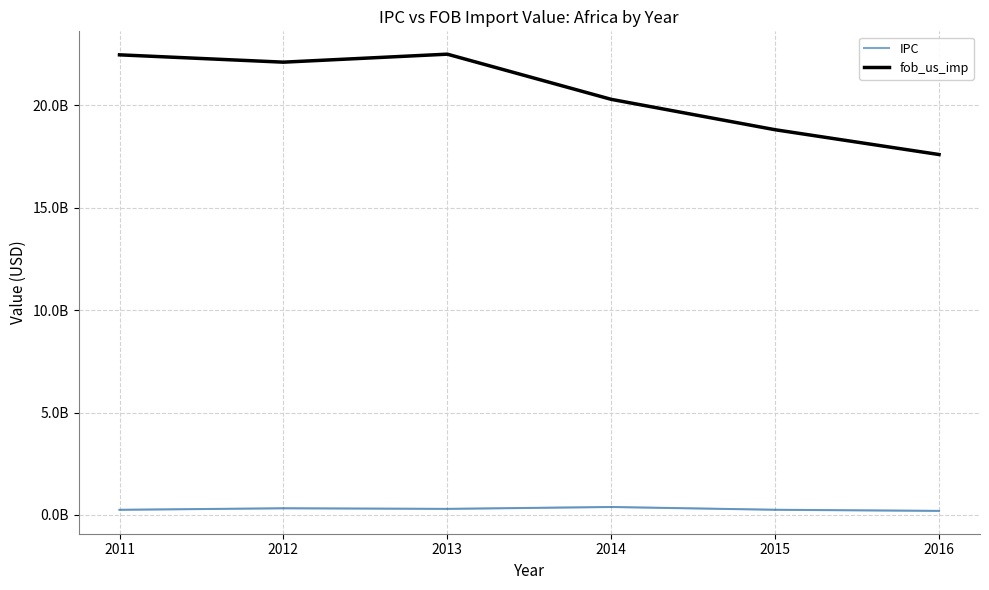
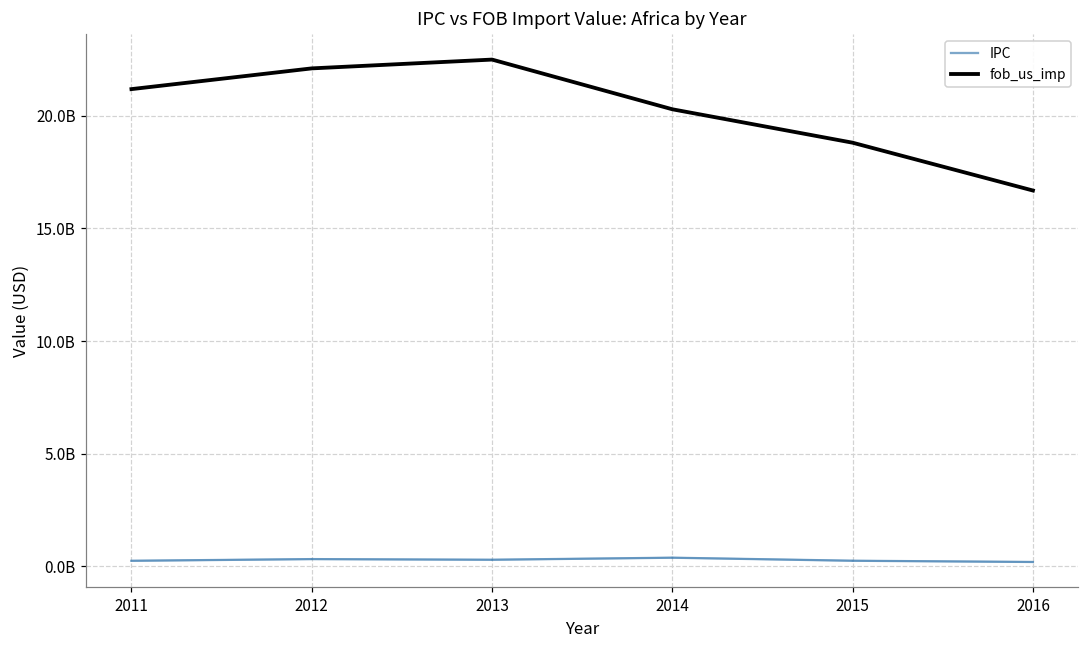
  {
    "fob_us_imp": {
-     "2011": 22500000000,
+     "2011": 21200000000,
      "2012": 22100000000,
      "2013": 22500000000,
      "2014": 20300000000,
      "2015": 18800000000,
-     "2016": 17600000000
+     "2016": 16700000000
    }
  }
